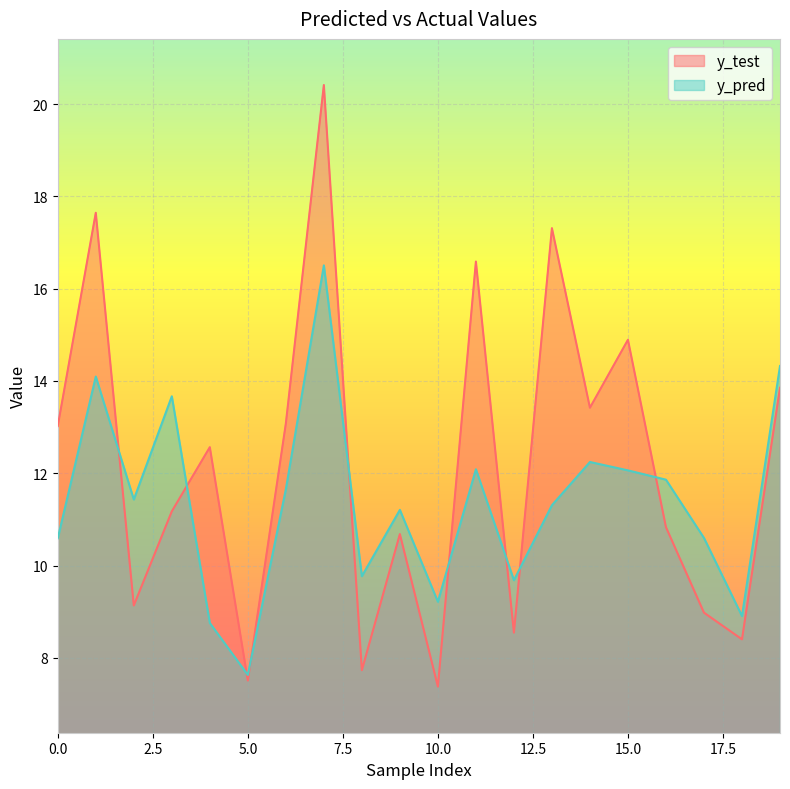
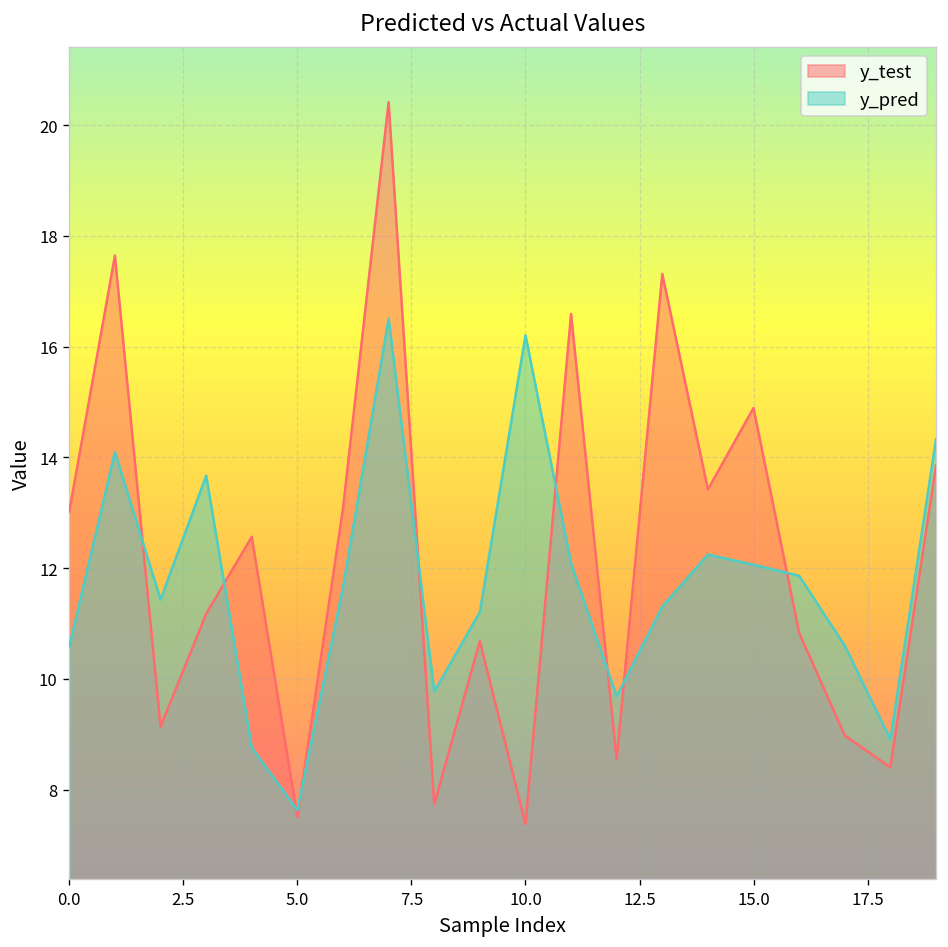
  {
    "y_test": {
      "0.0": 13.0,
      "5.0": 7.5,
      "10.0": 7.4,
      "15.0": 14.9
    },
    "y_pred": {
      "0.0": 10.6,
      "5.0": 7.6,
-     "10.0": 9.2,
+     "10.0": 16.2,
      "15.0": 12.1
    }
  }
